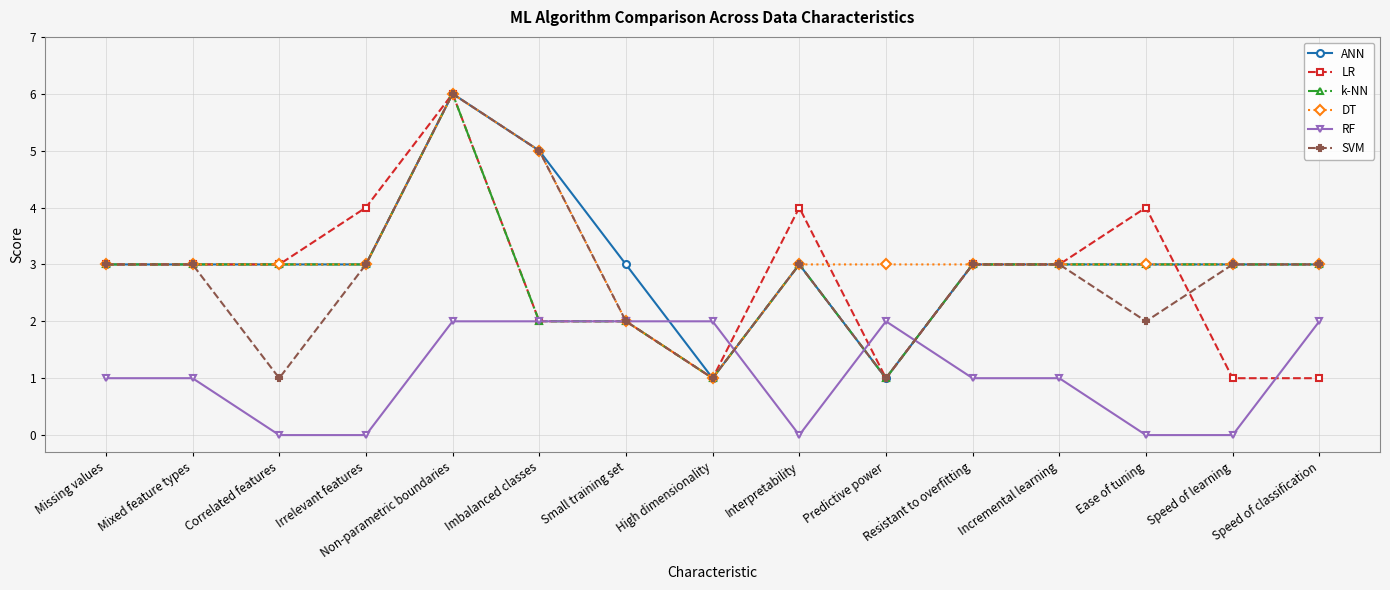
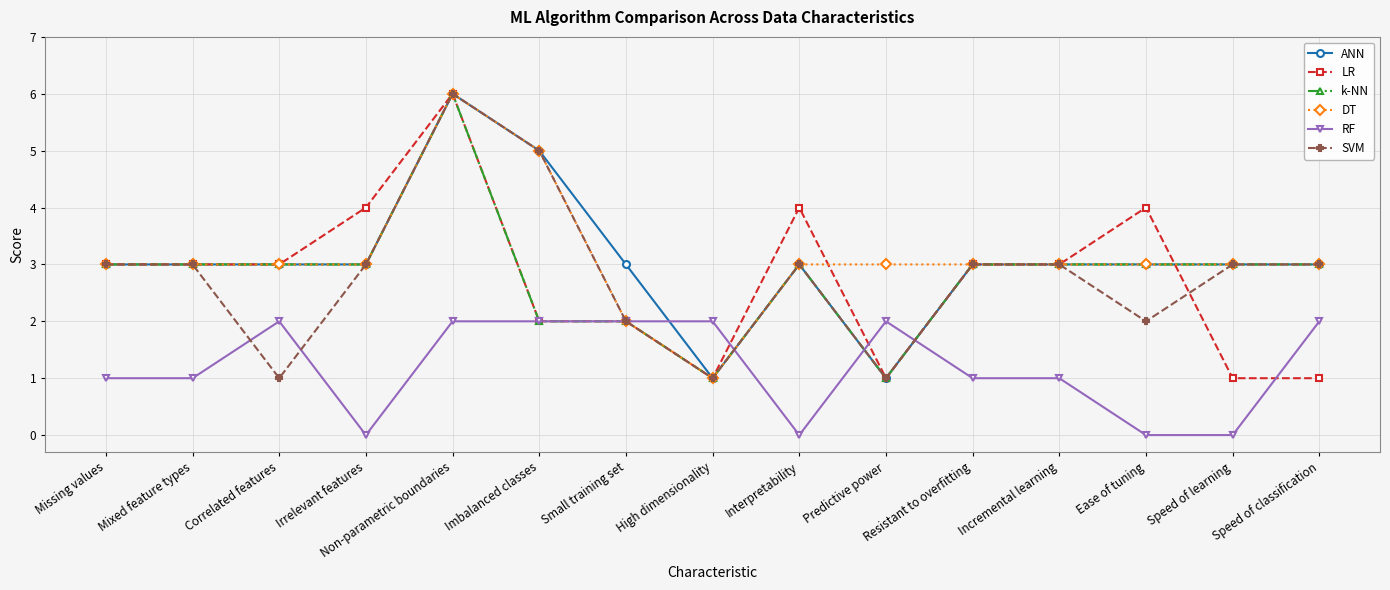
  {
    "ANN": {
      "Small training set": 3
    },
    "LR": {
      "Irrelevant features": 4,
      "Interpretability": 4,
      "Ease of tuning": 4,
      "Speed of learning": 1,
      "Speed of classification": 1
    },
    "DT": {
      "Predictive power": 3
    },
    "RF": {
      "Missing values": 1,
      "Mixed feature types": 1,
-     "Correlated features": 0,
+     "Correlated features": 2,
      "Irrelevant features": 0,
      "Non-parametric boundaries": 2,
      "High dimensionality": 2,
      "Interpretability": 0,
      "Predictive power": 2,
      "Resistant to overfitting": 1,
      "Incremental learning": 1,
      "Ease of tuning": 0,
      "Speed of learning": 0,
      "Speed of classification": 2
    },
    "SVM": {
      "Correlated features": 1,
      "Ease of tuning": 2
    }
  }
